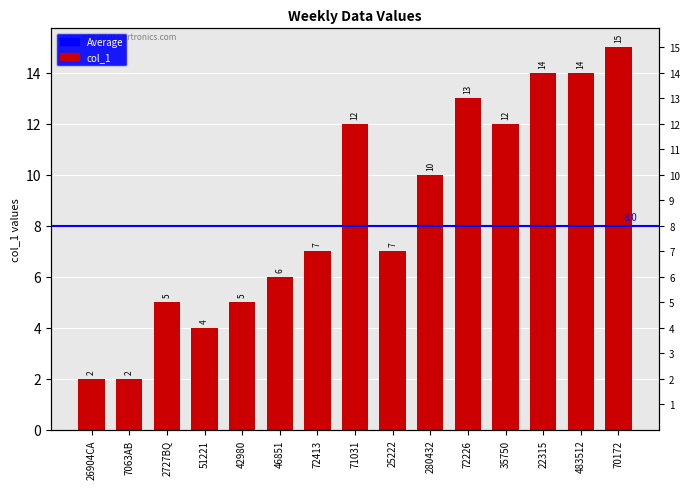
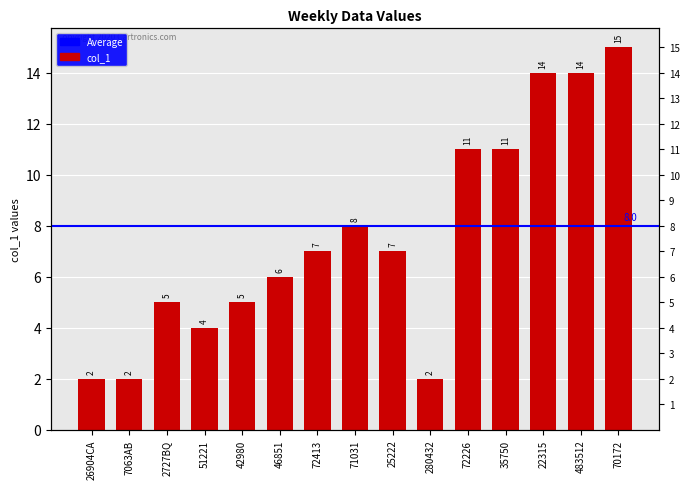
  {
    "26904CA": 2,
    "7063AB": 2,
    "2727BQ": 5,
    "51221": 4,
    "42980": 5,
    "46851": 6,
    "72413": 7,
-   "71031": 12,
+   "71031": 8,
    "25222": 7,
-   "280432": 10,
-   "72226": 13,
-   "35750": 12,
+   "280432": 2,
+   "72226": 11,
+   "35750": 11,
    "22315": 14,
    "483512": 14,
    "70172": 15
  }
